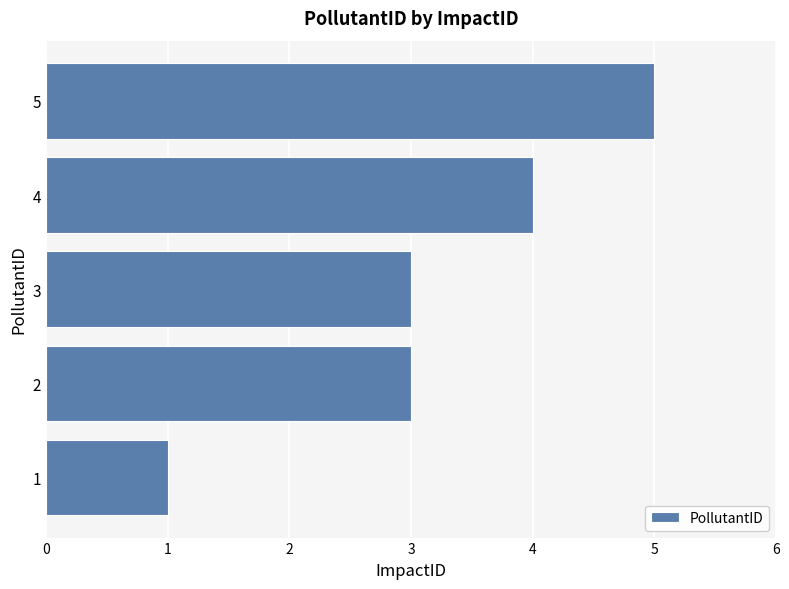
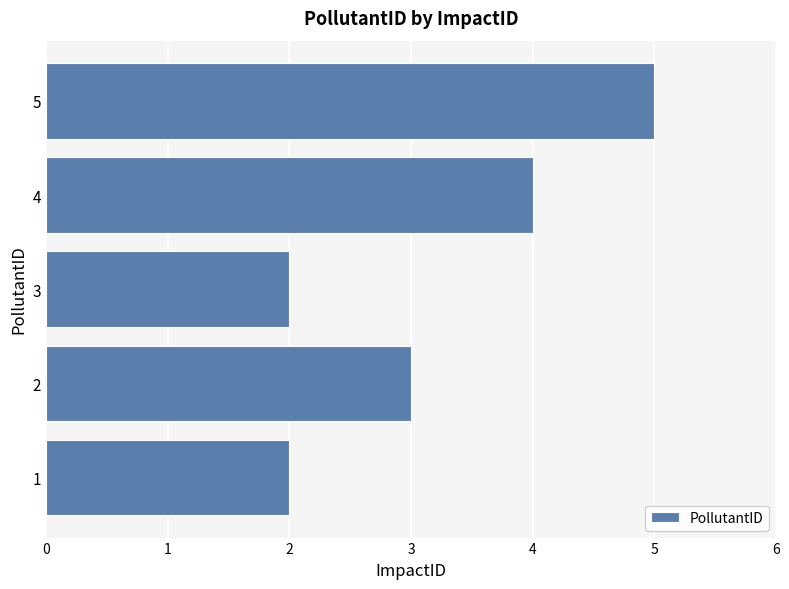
  {
    "5": 5,
    "4": 4,
-   "3": 3,
+   "3": 2,
    "2": 3,
-   "1": 1
+   "1": 2
  }
